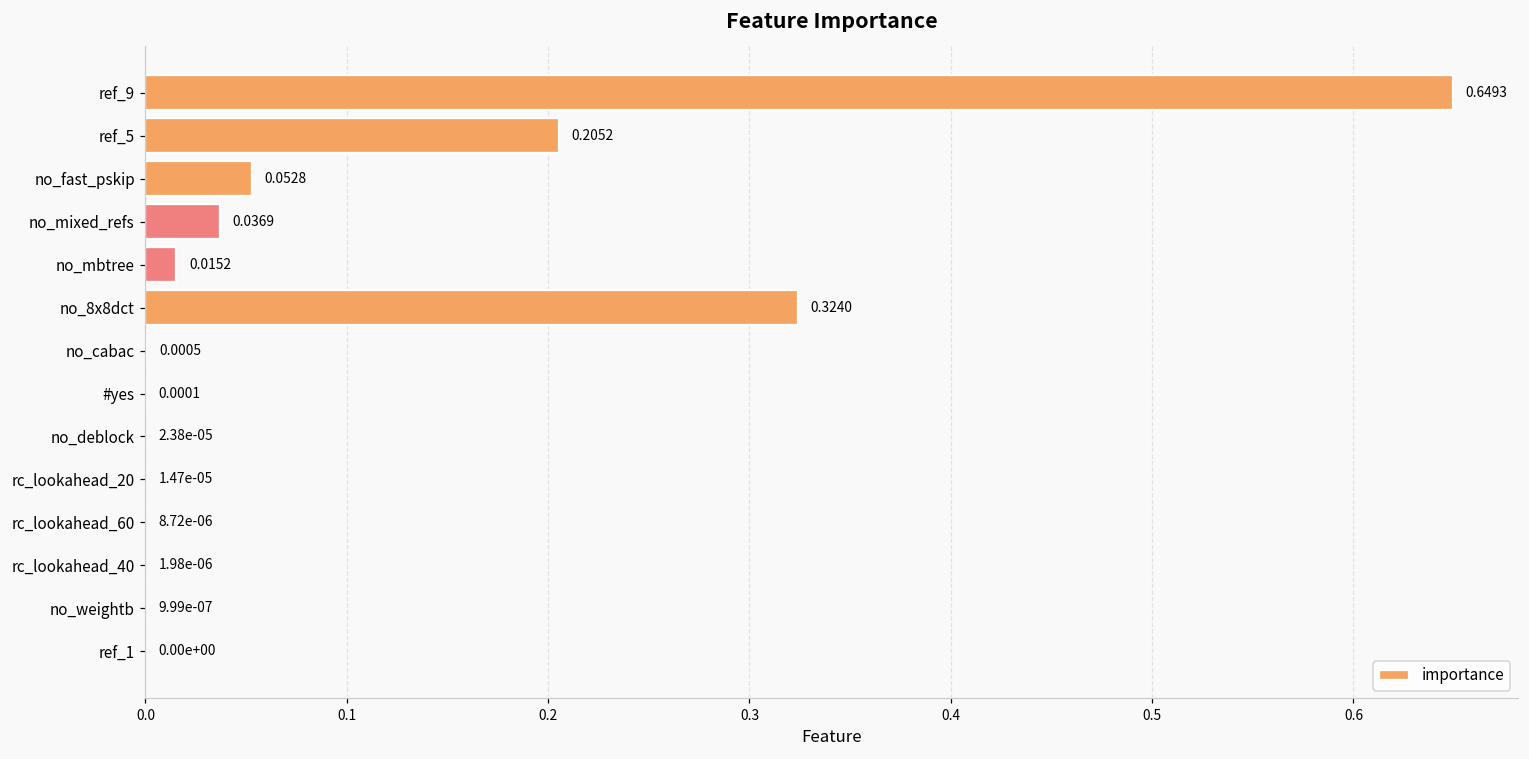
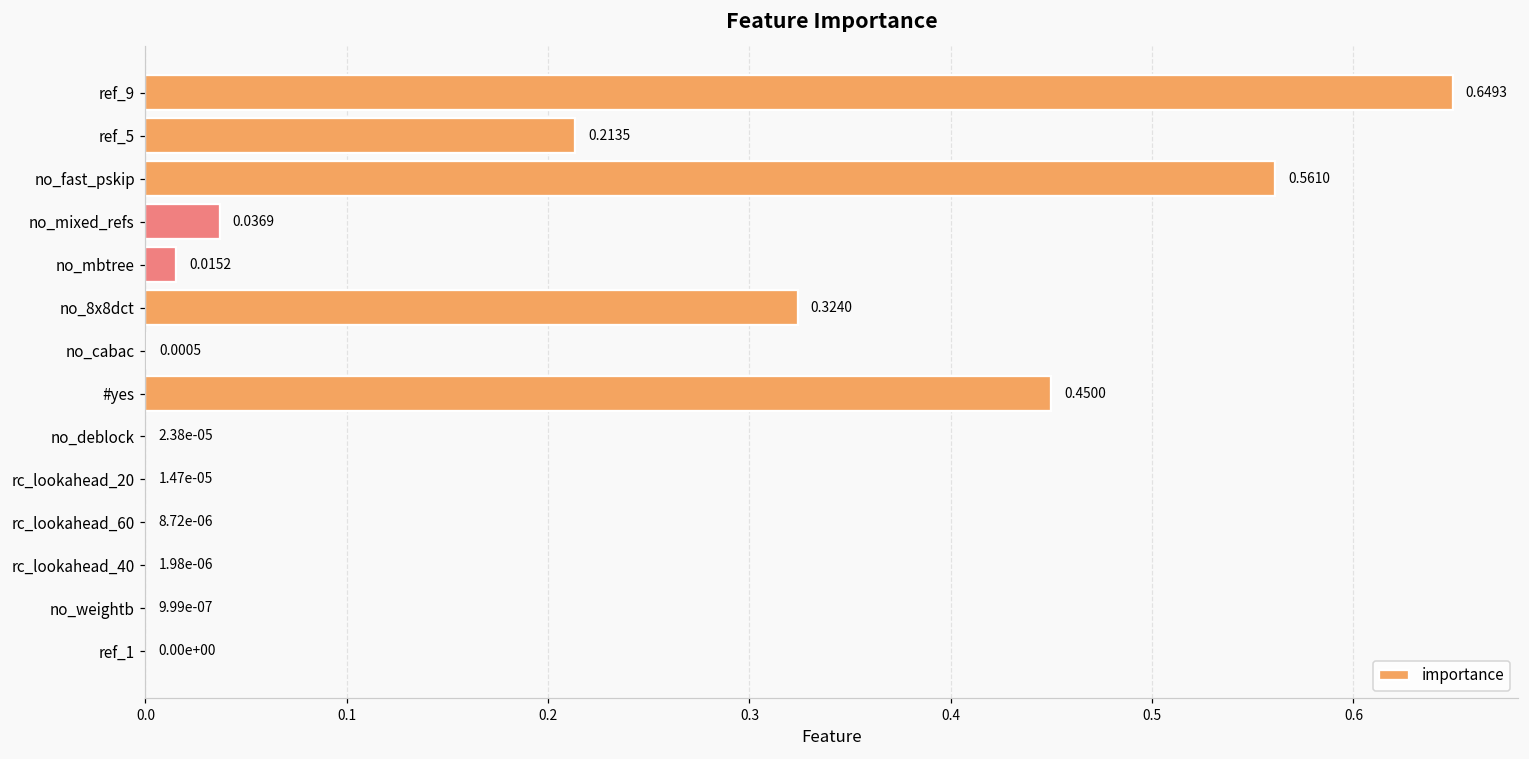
  {
    "ref_9": "0.6493",
-   "ref_5": "0.2052",
-   "no_fast_pskip": "0.0528",
+   "ref_5": "0.2135",
+   "no_fast_pskip": "0.5610",
    "no_mixed_refs": "0.0369",
    "no_mbtree": "0.0152",
    "no_8x8dct": "0.3240",
    "no_cabac": "0.0005",
-   "#yes": "0.0001",
+   "#yes": "0.4500",
    "no_deblock": "2.38e-05",
    "rc_lookahead_20": "1.47e-05",
    "rc_lookahead_60": "8.72e-06",
    "rc_lookahead_40": "1.98e-06",
    "no_weightb": "9.99e-07",
    "ref_1": "0.00e+00"
  }
